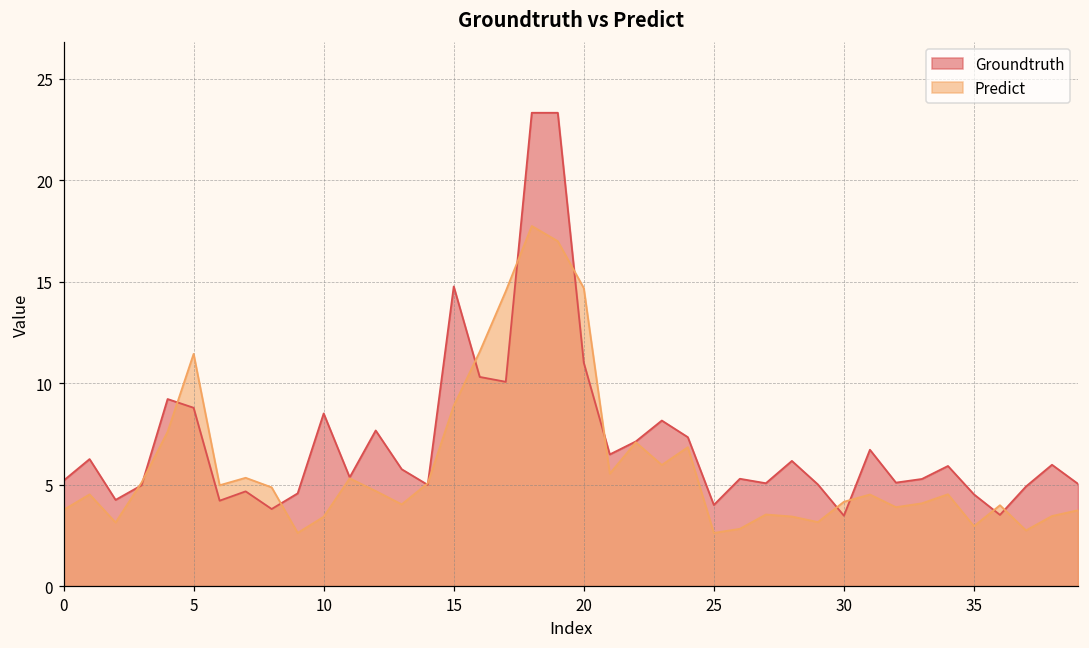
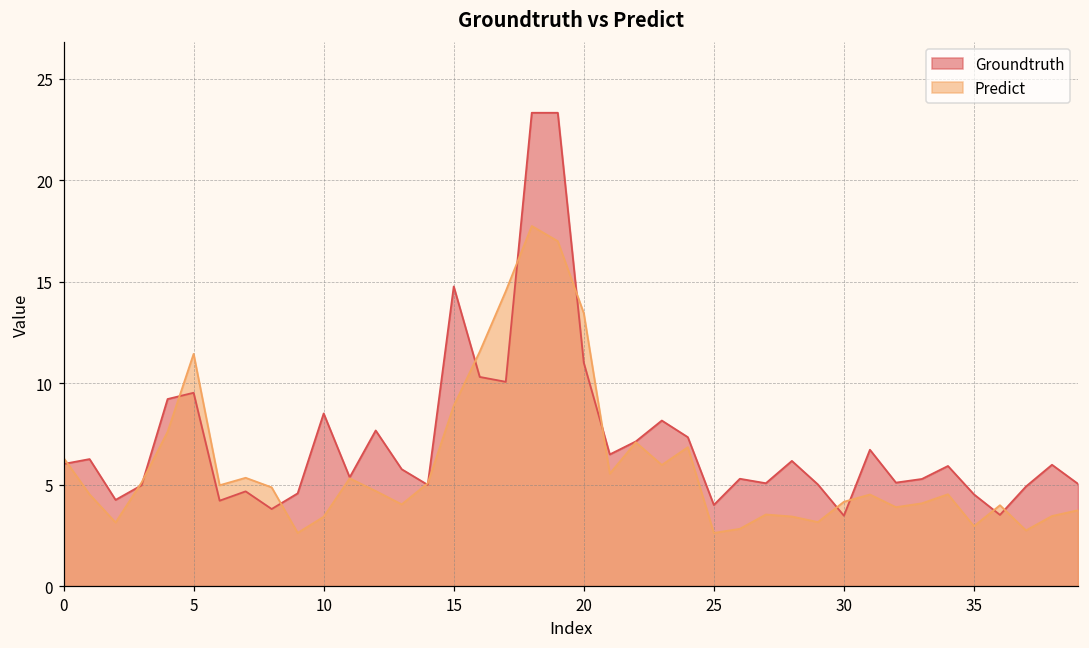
  {
    "Groundtruth": {
-     "0": 5.2,
-     "5": 8.8,
+     "0": 6.0,
+     "5": 9.5,
      "10": 8.5,
      "15": 14.8,
      "20": 11.0,
      "25": 4.0,
      "30": 3.5,
      "35": 4.5
    },
    "Predict": {
-     "0": 3.8,
+     "0": 6.3,
      "5": 11.4,
      "10": 3.4,
      "15": 8.9,
-     "20": 14.7,
+     "20": 13.5,
      "25": 2.6,
      "30": 4.2,
      "35": 3.0
    }
  }
